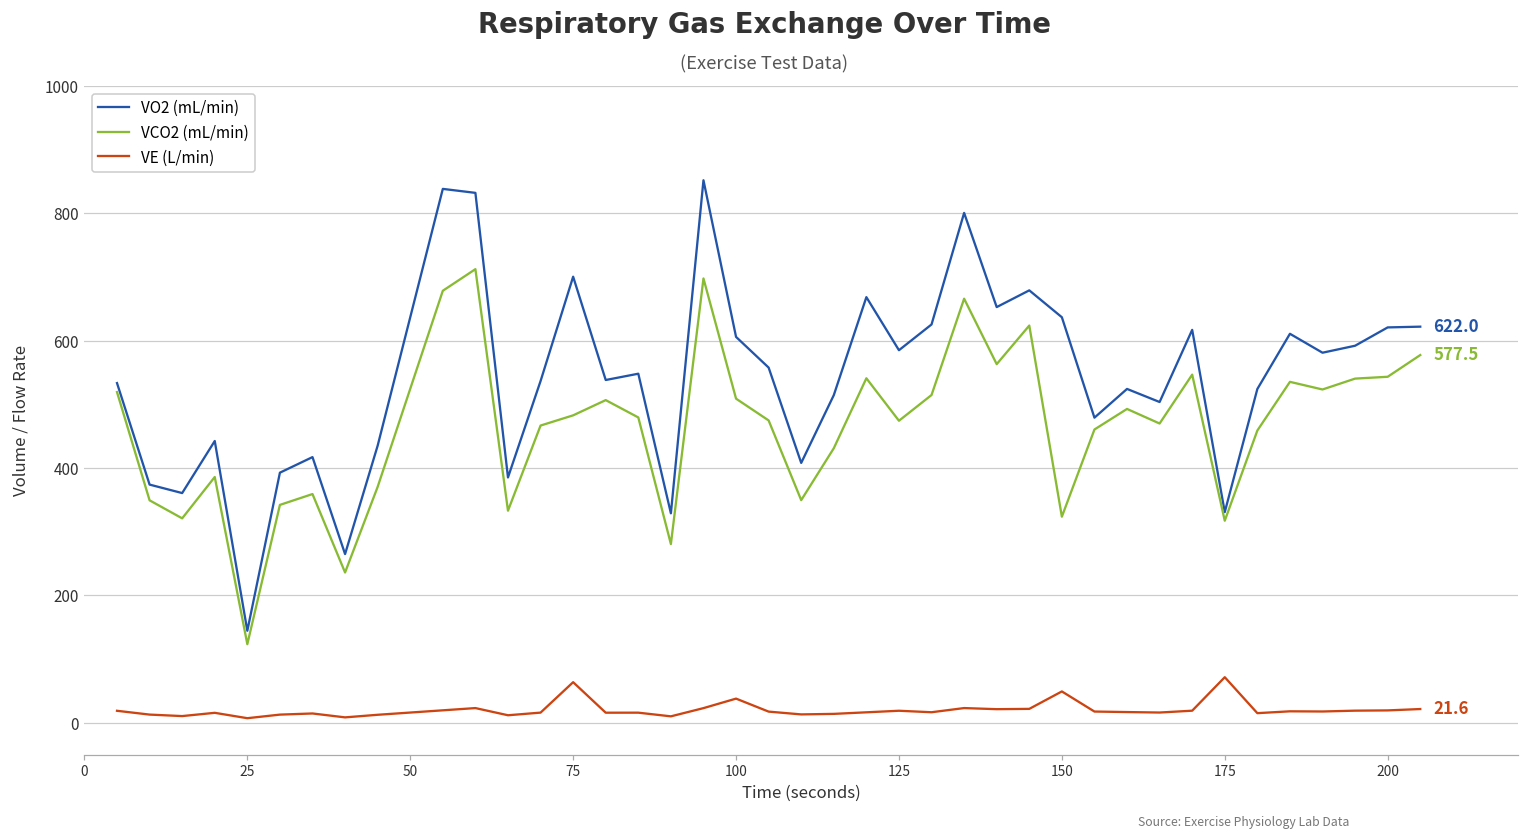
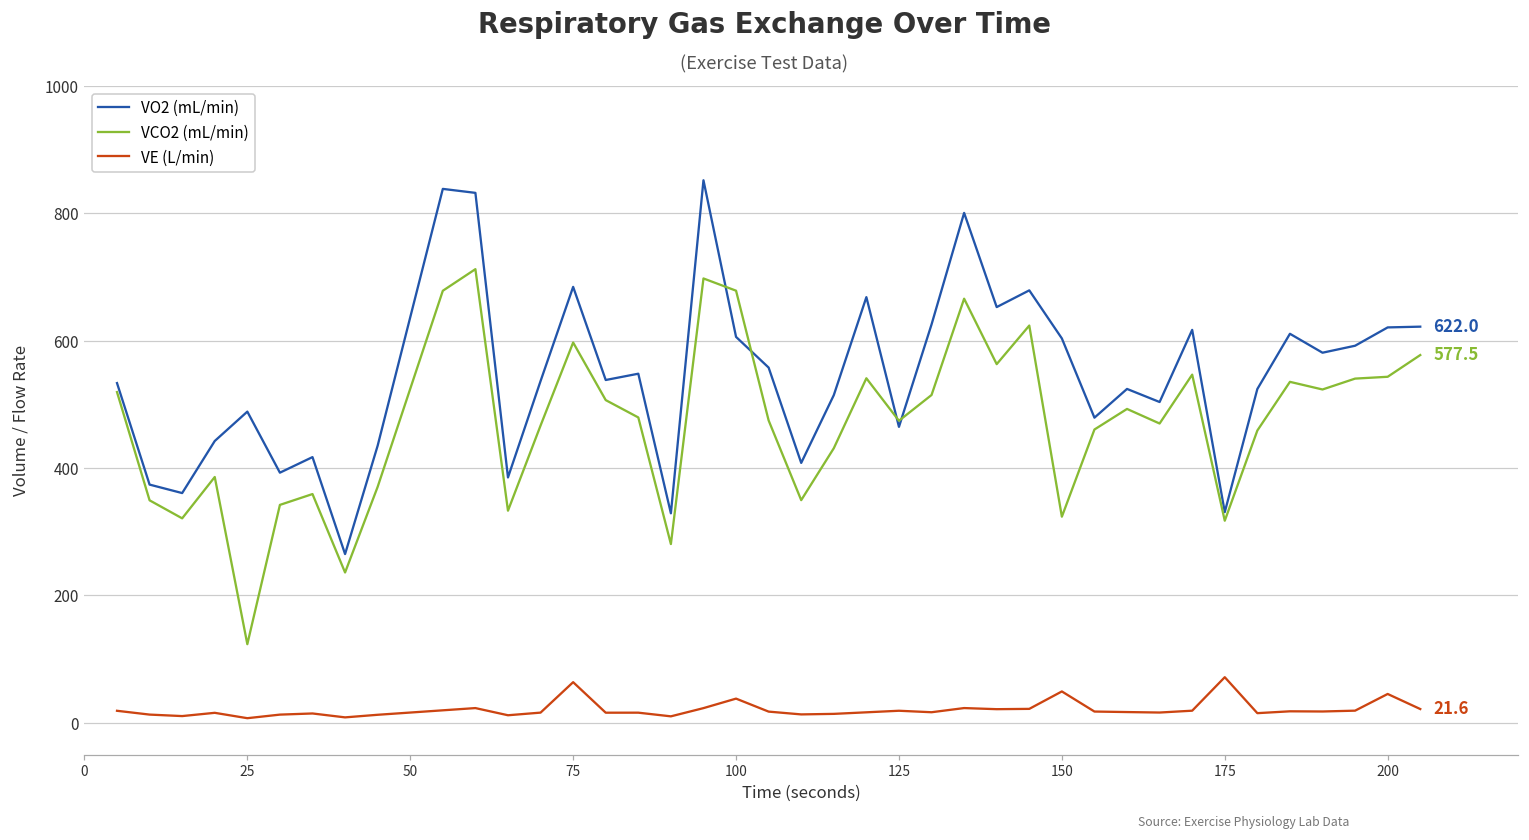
  {
    "VO2 (mL/min)": {
-     "25": 140,
-     "75": 700,
+     "25": 490,
+     "75": 680,
      "100": 610,
-     "125": 590,
-     "150": 640,
+     "125": 460,
+     "150": 600,
      "175": 330,
      "200": 620
    },
    "VCO2 (mL/min)": {
      "25": 120,
-     "75": 480,
-     "100": 510,
+     "75": 600,
+     "100": 680,
      "125": 470,
      "150": 320,
      "175": 320,
      "200": 540
    },
    "VE (L/min)": {
      "25": 10,
      "75": 60,
      "100": 40,
      "125": 20,
      "150": 50,
      "175": 70,
-     "200": 20
+     "200": 50
    }
  }
